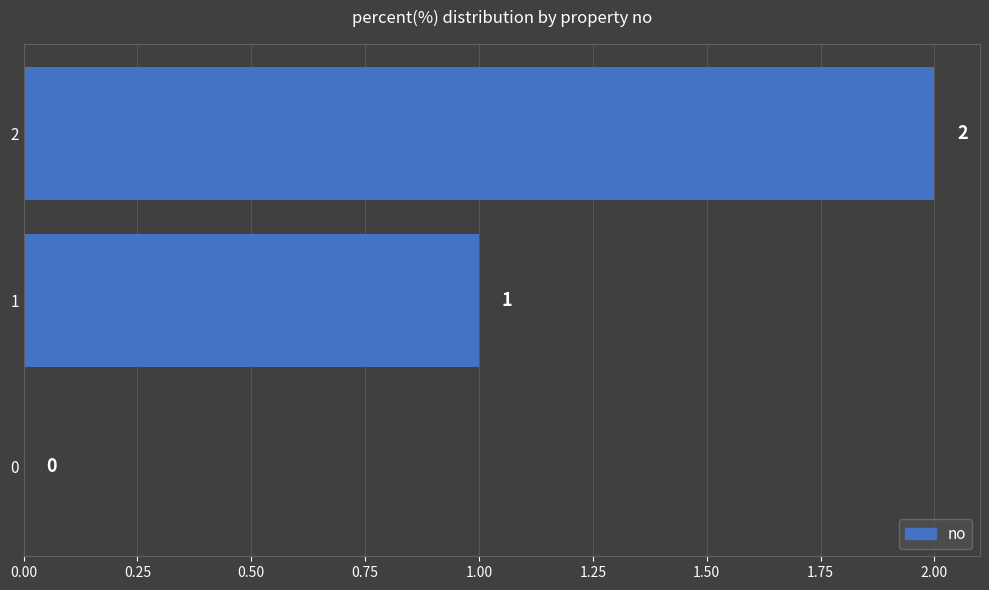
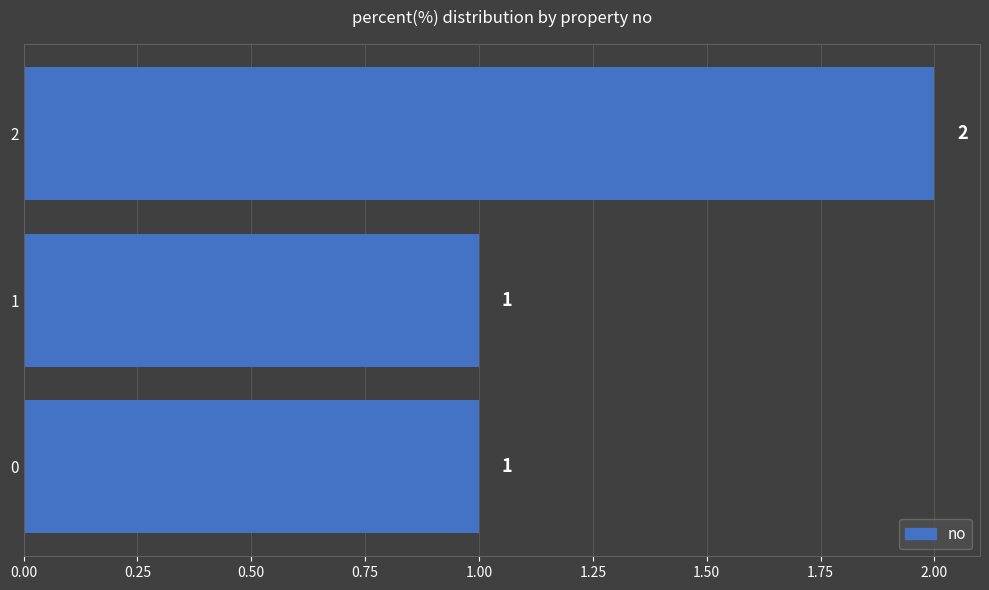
  {
    "2": 2,
    "1": 1,
-   "0": 0
+   "0": 1
  }
